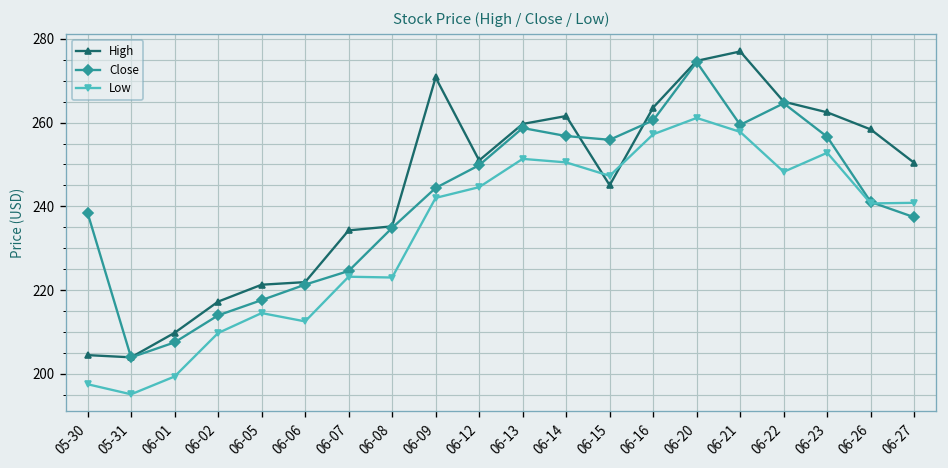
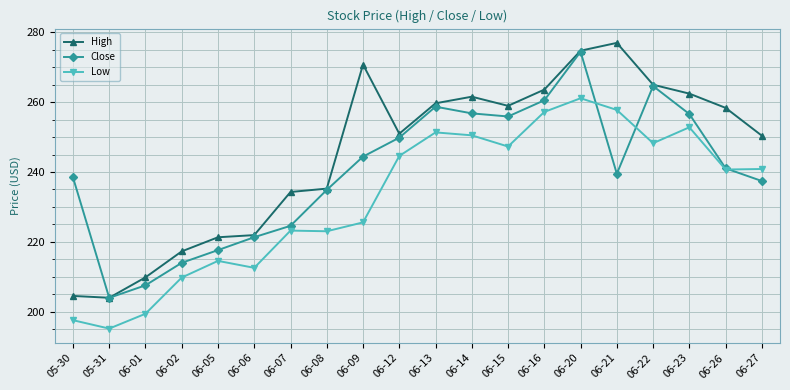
  {
    "High": {
      "05-30": 204,
      "06-01": 210,
      "06-02": 217,
      "06-05": 221,
      "06-07": 234,
      "06-09": 271,
      "06-12": 251,
      "06-13": 260,
      "06-14": 262,
-     "06-15": 245,
+     "06-15": 259,
      "06-16": 264,
      "06-21": 277,
      "06-23": 262,
      "06-26": 258,
      "06-27": 250
    },
    "Close": {
      "05-30": 238,
      "06-01": 208,
      "06-02": 214,
      "06-05": 218,
      "06-07": 225,
      "06-09": 244,
      "06-12": 250,
      "06-13": 259,
      "06-14": 257,
      "06-15": 256,
      "06-16": 261,
-     "06-21": 259,
+     "06-21": 239,
      "06-23": 257,
      "06-27": 237
    },
    "Low": {
      "05-30": 198,
      "05-31": 195,
      "06-01": 199,
      "06-02": 210,
      "06-05": 215,
      "06-06": 213,
      "06-07": 223,
      "06-08": 223,
-     "06-09": 242,
+     "06-09": 226,
      "06-12": 245,
      "06-13": 251,
      "06-14": 251,
      "06-15": 247,
      "06-16": 257,
      "06-20": 261,
      "06-21": 258,
      "06-22": 248,
      "06-23": 253,
      "06-27": 241
    }
  }
